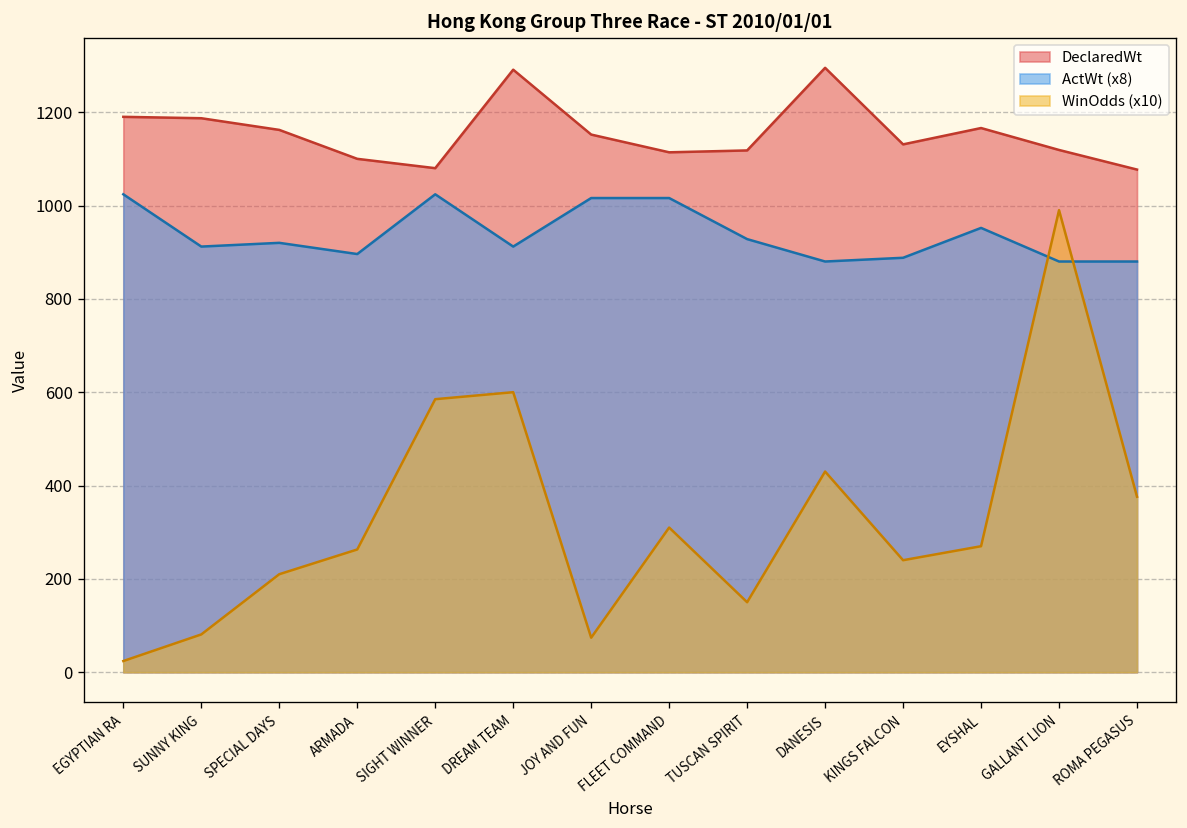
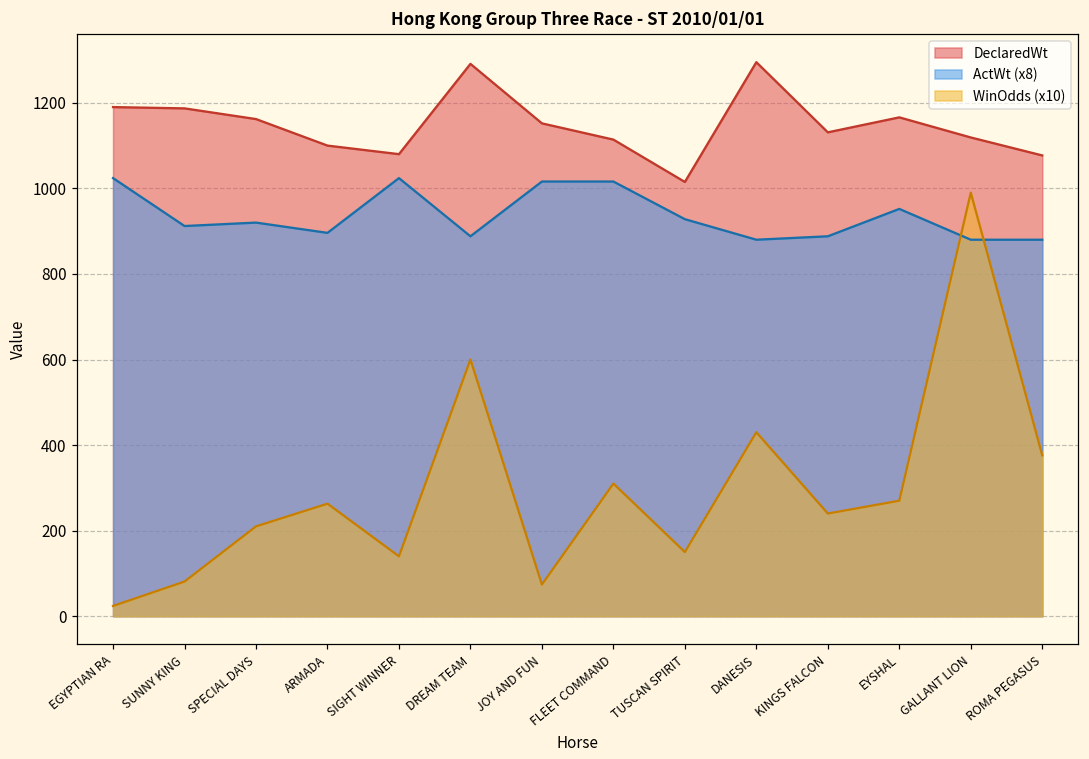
  {
    "DeclaredWt": {
      "EGYPTIAN RA": 1190,
      "SUNNY KING": 1190,
      "SPECIAL DAYS": 1160,
      "ARMADA": 1100,
      "SIGHT WINNER": 1080,
      "DREAM TEAM": 1290,
      "JOY AND FUN": 1150,
      "FLEET COMMAND": 1110,
-     "TUSCAN SPIRIT": 1120,
+     "TUSCAN SPIRIT": 1020,
      "DANESIS": 1300,
      "KINGS FALCON": 1130,
      "EYSHAL": 1170,
      "GALLANT LION": 1120,
      "ROMA PEGASUS": 1080
    },
    "ActWt (x8)": {
      "EGYPTIAN RA": 1020,
      "SUNNY KING": 910,
      "SPECIAL DAYS": 920,
      "ARMADA": 900,
      "SIGHT WINNER": 1020,
-     "DREAM TEAM": 910,
+     "DREAM TEAM": 890,
      "JOY AND FUN": 1020,
      "FLEET COMMAND": 1020,
      "TUSCAN SPIRIT": 930,
      "DANESIS": 880,
      "KINGS FALCON": 890,
      "EYSHAL": 950,
      "GALLANT LION": 880,
      "ROMA PEGASUS": 880
    },
    "WinOdds (x10)": {
      "EGYPTIAN RA": 20,
      "SUNNY KING": 80,
      "SPECIAL DAYS": 210,
      "ARMADA": 260,
-     "SIGHT WINNER": 590,
+     "SIGHT WINNER": 140,
      "DREAM TEAM": 600,
      "JOY AND FUN": 70,
      "FLEET COMMAND": 310,
      "TUSCAN SPIRIT": 150,
      "DANESIS": 430,
      "KINGS FALCON": 240,
      "EYSHAL": 270,
      "GALLANT LION": 990,
      "ROMA PEGASUS": 380
    }
  }
